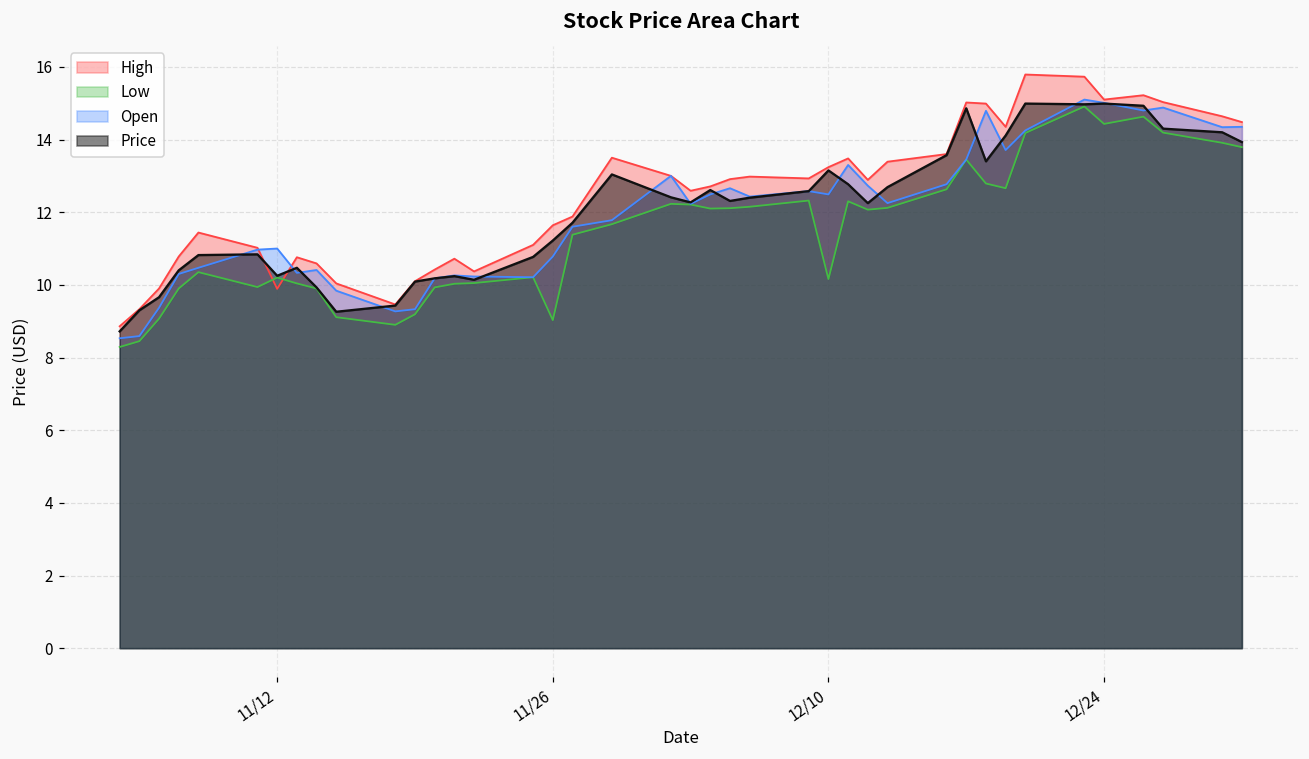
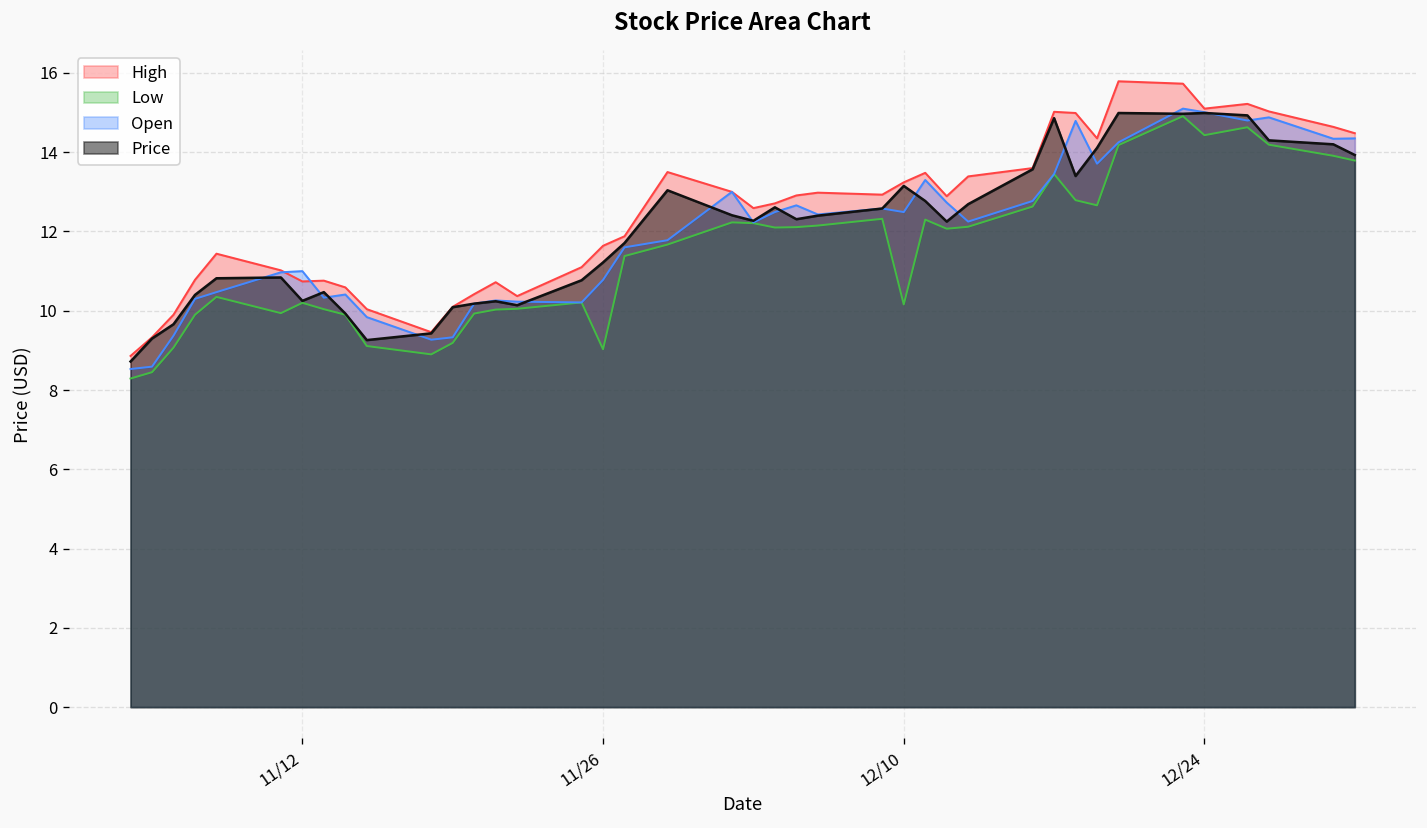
  {
    "High": {
-     "11/12": 9.9,
+     "11/12": 10.7,
      "11/26": 11.6,
      "12/10": 13.2,
      "12/24": 15.1
    },
    "Low": {
      "11/26": 9.0,
      "12/10": 10.2,
      "12/24": 14.4
    },
    "Open": {
      "11/12": 11.0,
      "11/26": 10.8,
      "12/10": 12.5
    },
    "Price": {
      "11/26": 11.2,
      "12/10": 13.2
    }
  }
